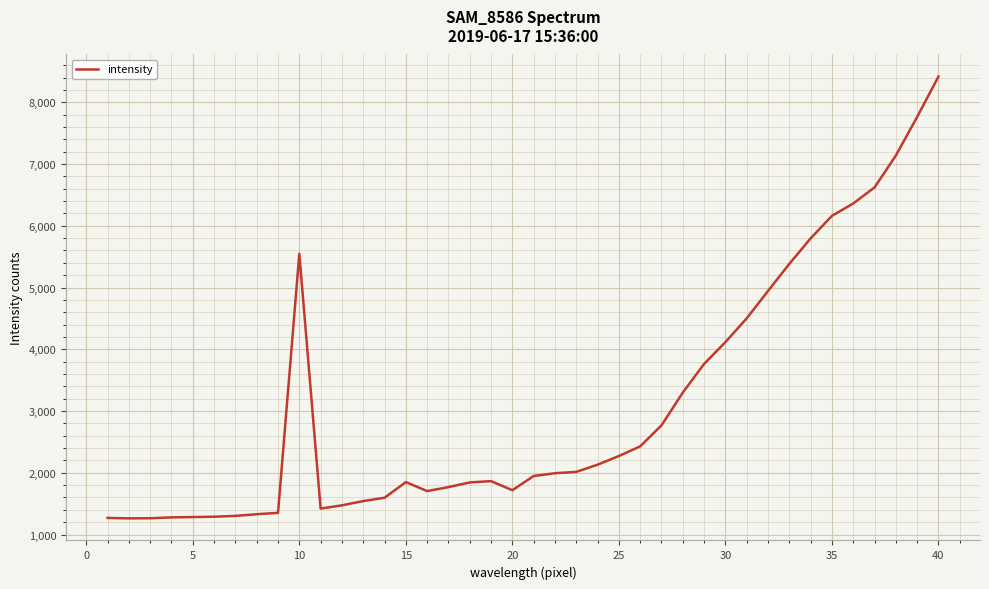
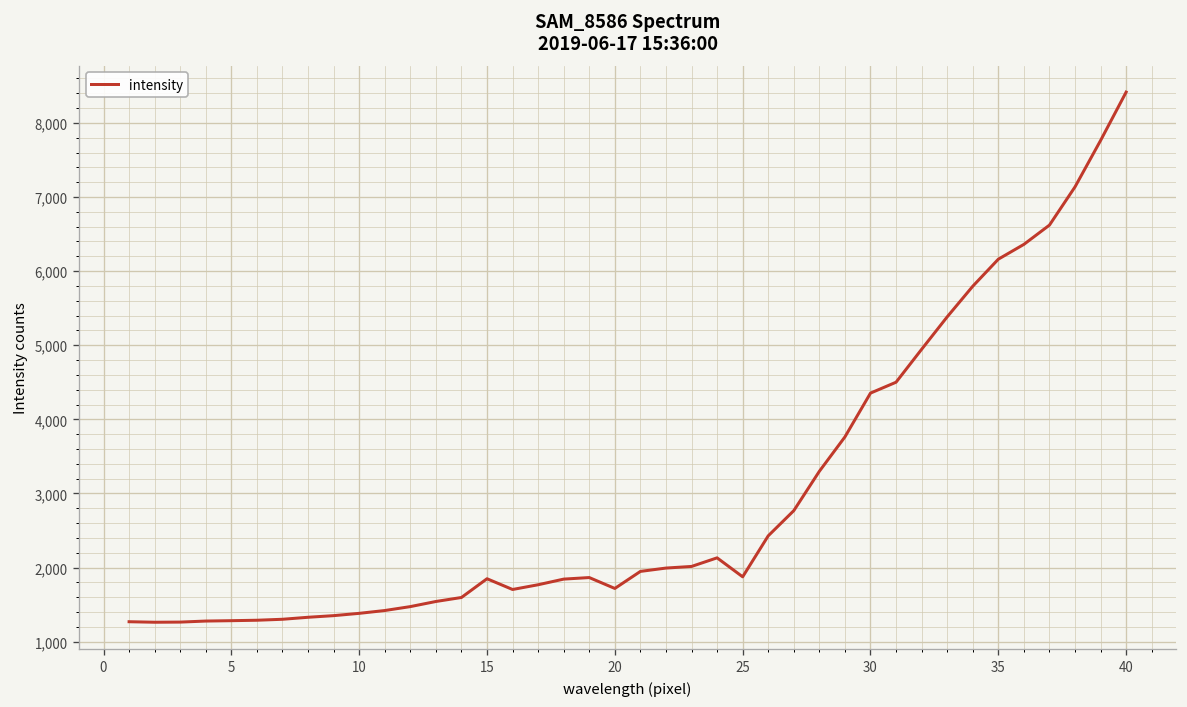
  {
    "5": "1,300",
-   "10": "5,500",
+   "10": "1,400",
    "15": "1,800",
    "20": "1,700",
-   "25": "2,300",
-   "30": "4,100",
+   "25": "1,900",
+   "30": "4,400",
    "35": "6,200",
    "40": "8,400"
  }
